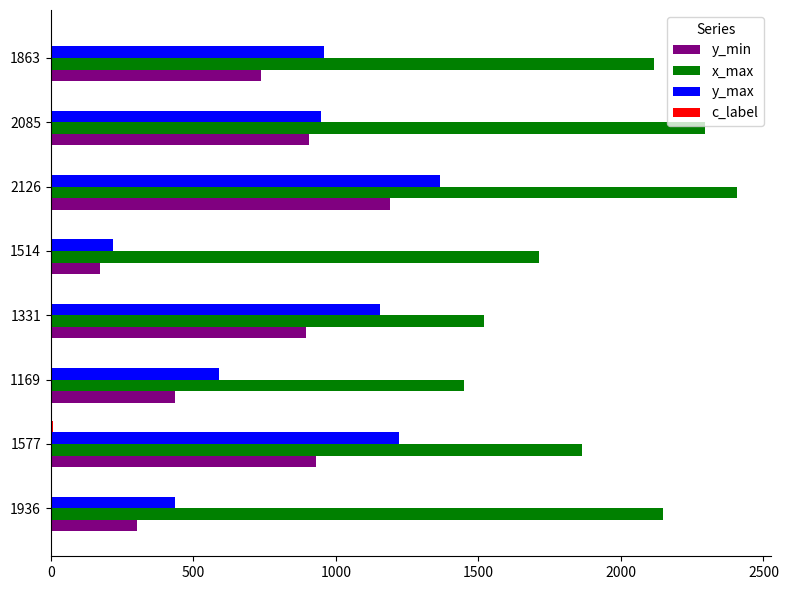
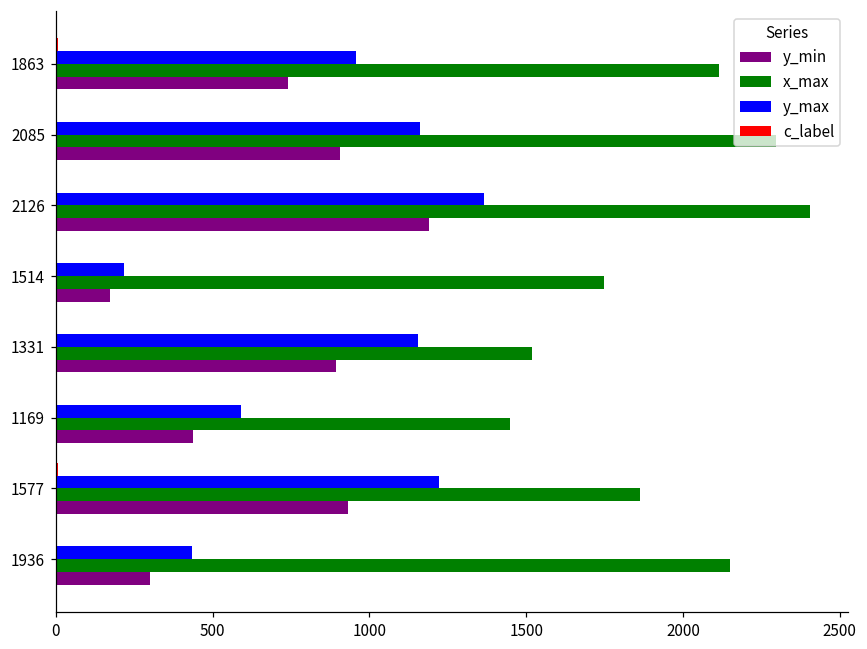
  {
    "y_min": {
      "1863": 740,
      "2085": 910,
      "2126": 1190,
      "1514": 170,
      "1331": 890,
      "1169": 440,
      "1577": 930,
      "1936": 300
    },
    "x_max": {
      "1863": 2120,
      "2085": 2300,
      "2126": 2410,
-     "1514": 1710,
+     "1514": 1750,
      "1331": 1520,
      "1169": 1450,
      "1577": 1860,
      "1936": 2150
    },
    "y_max": {
      "1863": 960,
-     "2085": 950,
+     "2085": 1160,
      "2126": 1370,
      "1514": 220,
      "1331": 1150,
      "1169": 590,
      "1577": 1220,
      "1936": 440
    },
    "c_label": {
      "1514": 0
    }
  }
